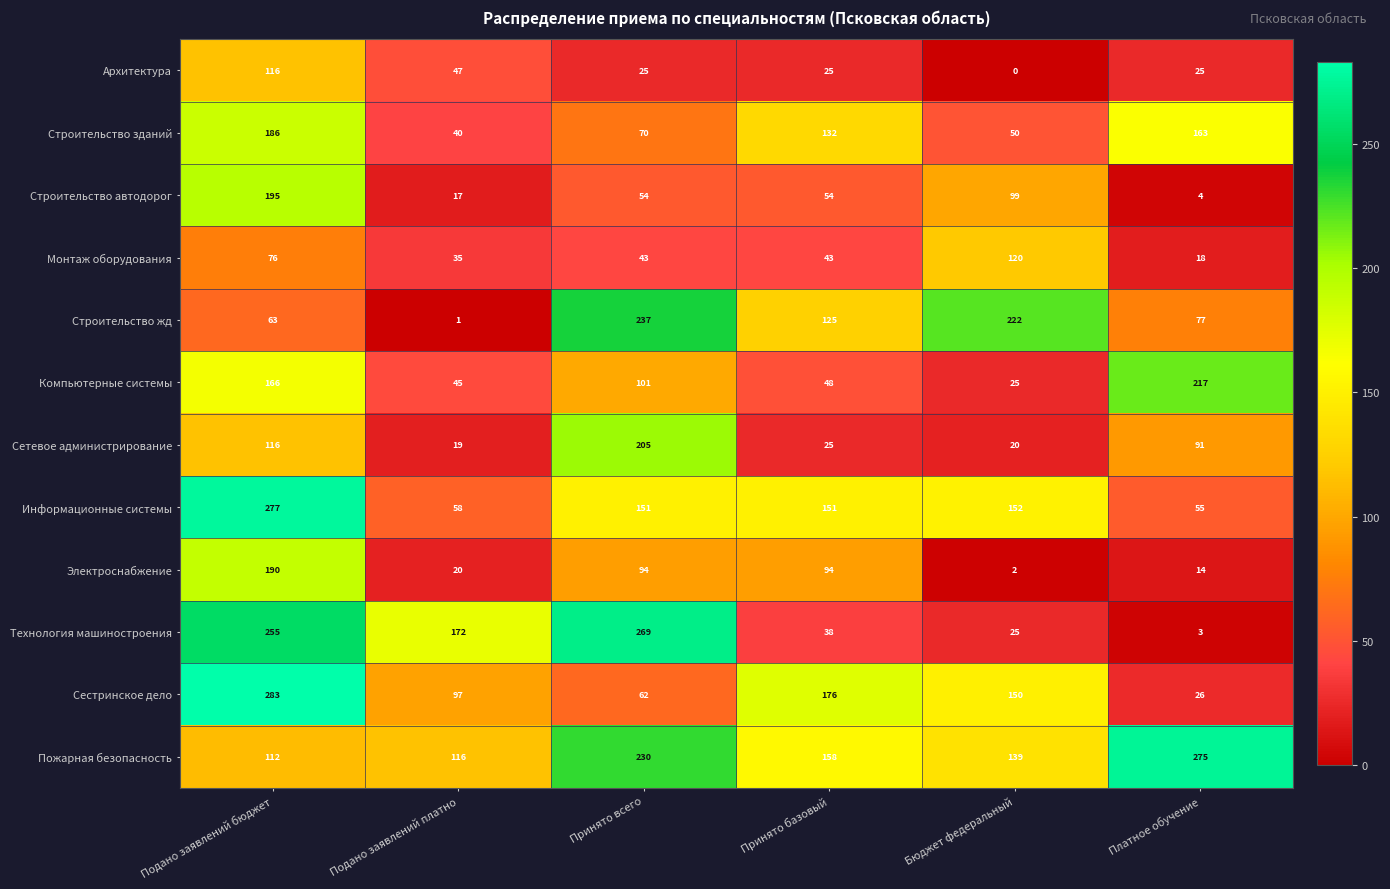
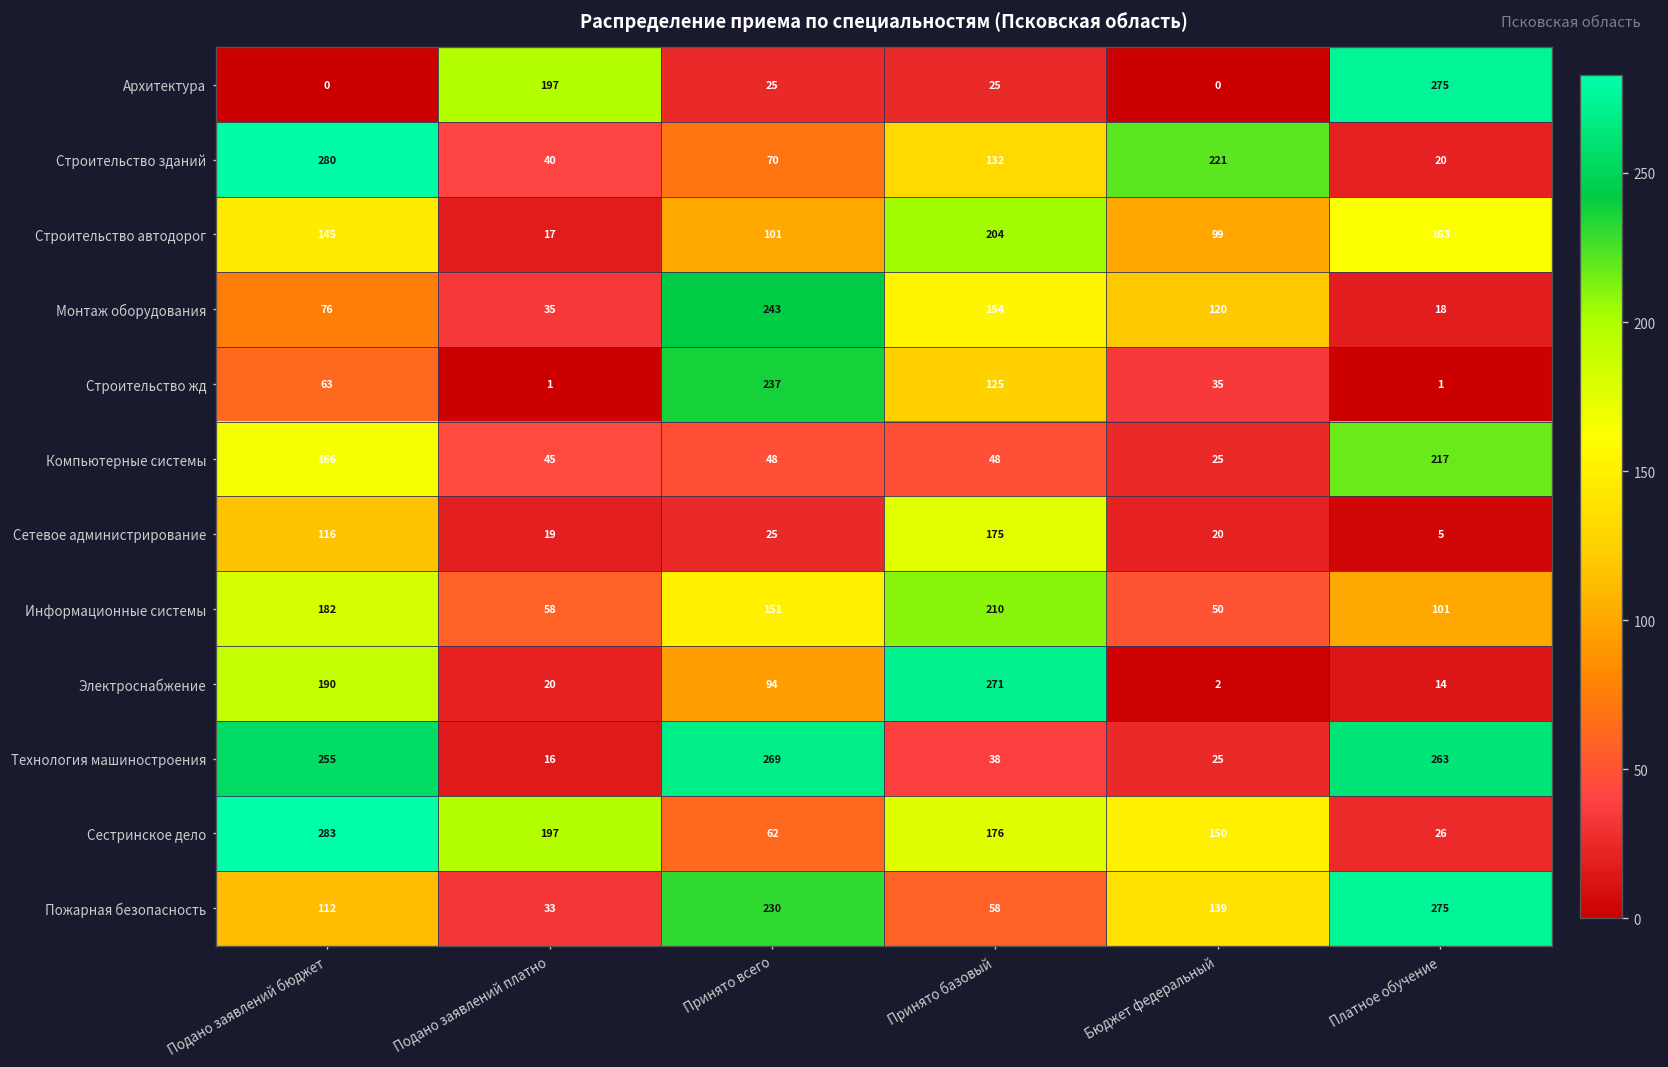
  {
    "Архитектура": {
-     "Подано заявлений бюджет": 116,
-     "Подано заявлений платно": 47,
+     "Подано заявлений бюджет": 0,
+     "Подано заявлений платно": 197,
      "Принято всего": 25,
      "Принято базовый": 25,
      "Бюджет федеральный": 0,
-     "Платное обучение": 25
+     "Платное обучение": 275
    },
    "Строительство зданий": {
-     "Подано заявлений бюджет": 186,
+     "Подано заявлений бюджет": 280,
      "Подано заявлений платно": 40,
      "Принято всего": 70,
      "Принято базовый": 132,
-     "Бюджет федеральный": 50,
-     "Платное обучение": 163
+     "Бюджет федеральный": 221,
+     "Платное обучение": 20
    },
    "Строительство автодорог": {
-     "Подано заявлений бюджет": 195,
+     "Подано заявлений бюджет": 145,
      "Подано заявлений платно": 17,
-     "Принято всего": 54,
-     "Принято базовый": 54,
+     "Принято всего": 101,
+     "Принято базовый": 204,
      "Бюджет федеральный": 99,
-     "Платное обучение": 4
+     "Платное обучение": 163
    },
    "Монтаж оборудования": {
      "Подано заявлений бюджет": 76,
      "Подано заявлений платно": 35,
-     "Принято всего": 43,
-     "Принято базовый": 43,
+     "Принято всего": 243,
+     "Принято базовый": 154,
      "Бюджет федеральный": 120,
      "Платное обучение": 18
    },
    "Строительство жд": {
      "Подано заявлений бюджет": 63,
      "Подано заявлений платно": 1,
      "Принято всего": 237,
      "Принято базовый": 125,
-     "Бюджет федеральный": 222,
-     "Платное обучение": 77
+     "Бюджет федеральный": 35,
+     "Платное обучение": 1
    },
    "Компьютерные системы": {
      "Подано заявлений бюджет": 166,
      "Подано заявлений платно": 45,
-     "Принято всего": 101,
+     "Принято всего": 48,
      "Принято базовый": 48,
      "Бюджет федеральный": 25,
      "Платное обучение": 217
    },
    "Сетевое администрирование": {
      "Подано заявлений бюджет": 116,
      "Подано заявлений платно": 19,
-     "Принято всего": 205,
-     "Принято базовый": 25,
+     "Принято всего": 25,
+     "Принято базовый": 175,
      "Бюджет федеральный": 20,
-     "Платное обучение": 91
+     "Платное обучение": 5
    },
    "Информационные системы": {
-     "Подано заявлений бюджет": 277,
+     "Подано заявлений бюджет": 182,
      "Подано заявлений платно": 58,
      "Принято всего": 151,
-     "Принято базовый": 151,
-     "Бюджет федеральный": 152,
-     "Платное обучение": 55
+     "Принято базовый": 210,
+     "Бюджет федеральный": 50,
+     "Платное обучение": 101
    },
    "Электроснабжение": {
      "Подано заявлений бюджет": 190,
      "Подано заявлений платно": 20,
      "Принято всего": 94,
-     "Принято базовый": 94,
+     "Принято базовый": 271,
      "Бюджет федеральный": 2,
      "Платное обучение": 14
    },
    "Технология машиностроения": {
      "Подано заявлений бюджет": 255,
-     "Подано заявлений платно": 172,
+     "Подано заявлений платно": 16,
      "Принято всего": 269,
      "Принято базовый": 38,
      "Бюджет федеральный": 25,
-     "Платное обучение": 3
+     "Платное обучение": 263
    },
    "Сестринское дело": {
      "Подано заявлений бюджет": 283,
-     "Подано заявлений платно": 97,
+     "Подано заявлений платно": 197,
      "Принято всего": 62,
      "Принято базовый": 176,
      "Бюджет федеральный": 150,
      "Платное обучение": 26
    },
    "Пожарная безопасность": {
      "Подано заявлений бюджет": 112,
-     "Подано заявлений платно": 116,
+     "Подано заявлений платно": 33,
      "Принято всего": 230,
-     "Принято базовый": 158,
+     "Принято базовый": 58,
      "Бюджет федеральный": 139,
      "Платное обучение": 275
    }
  }
